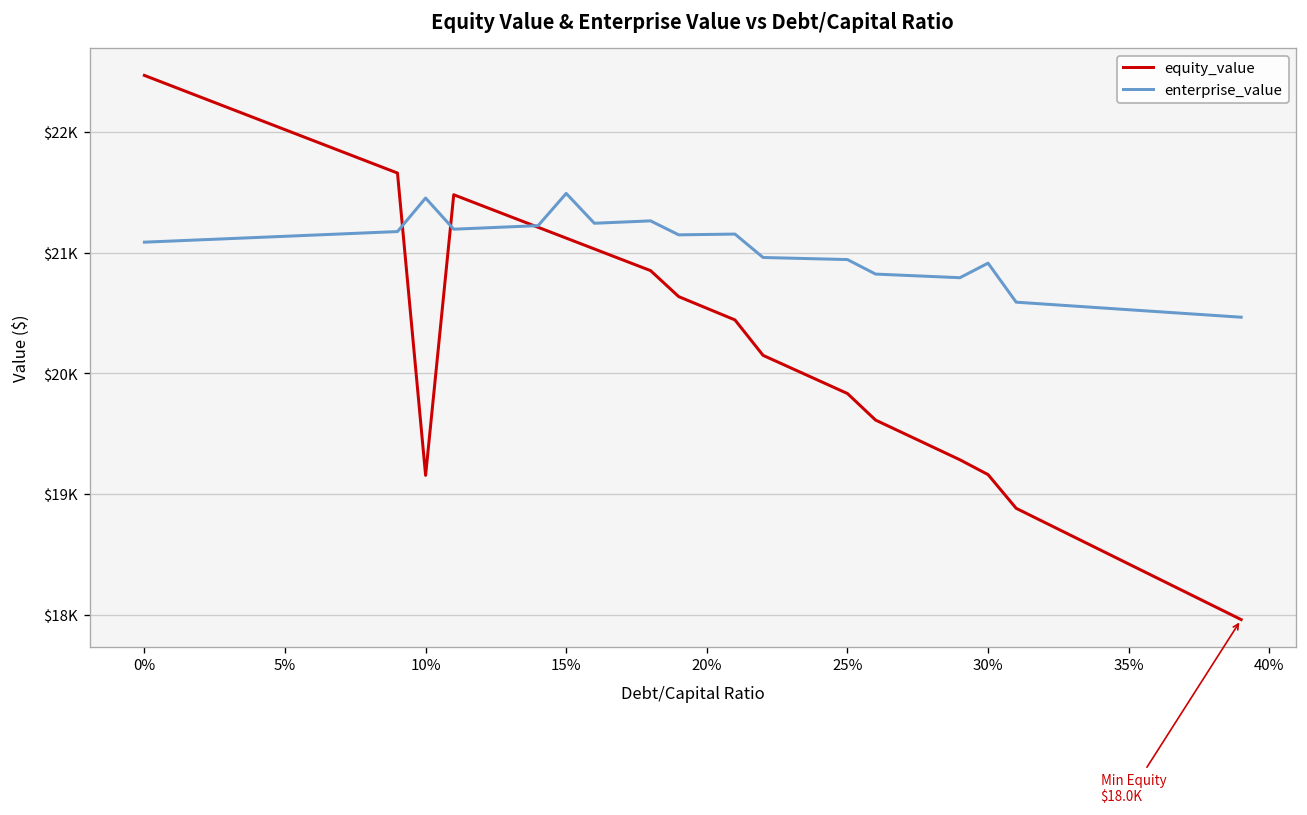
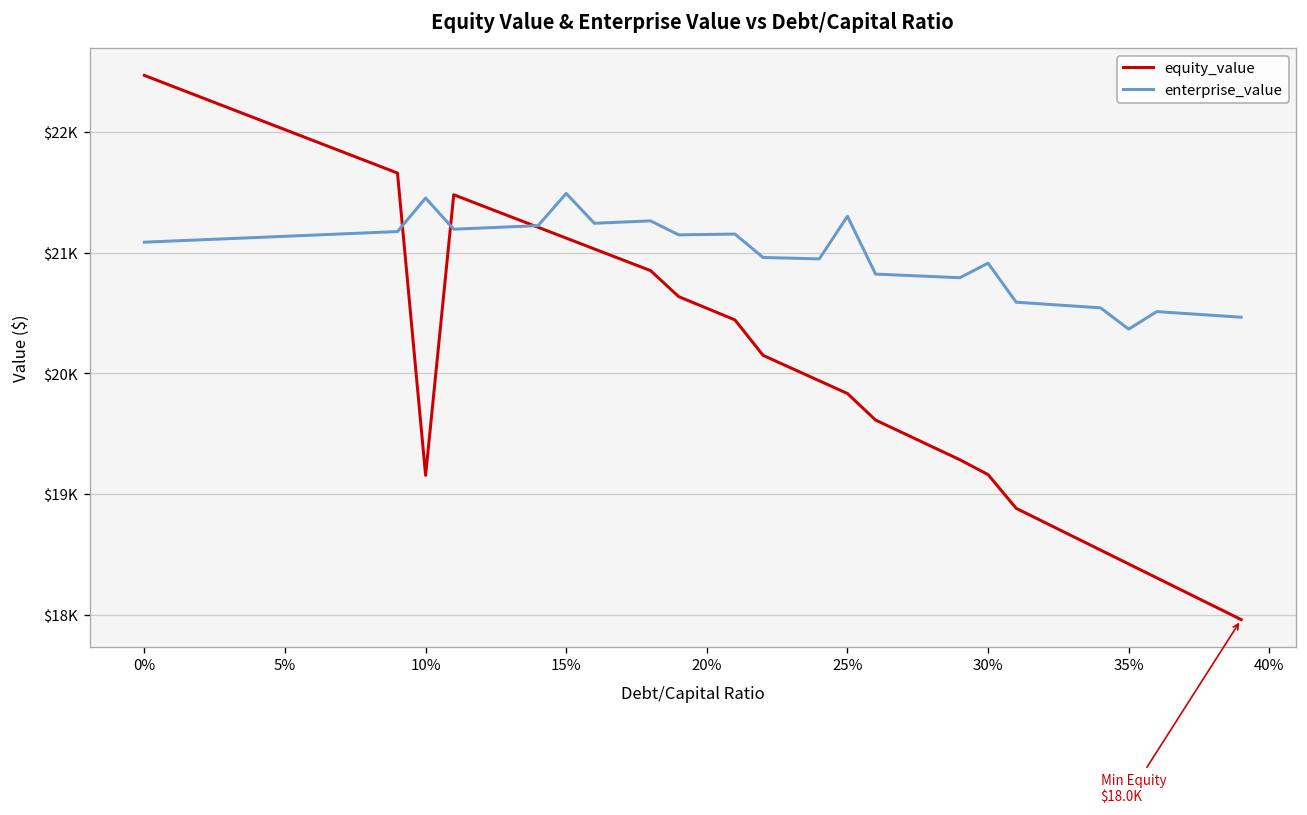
  {
    "equity_value": {
      "0%": "$22470",
      "5%": "$22020",
      "10%": "$19160",
      "15%": "$21120",
      "20%": "$20540",
      "25%": "$19830",
      "30%": "$19160",
      "35%": "$18420"
    },
    "enterprise_value": {
      "0%": "$21090",
      "5%": "$21140",
      "10%": "$21450",
      "15%": "$21490",
      "20%": "$21150",
-     "25%": "$20940",
+     "25%": "$21300",
      "30%": "$20910",
-     "35%": "$20530"
+     "35%": "$20370"
    }
  }
